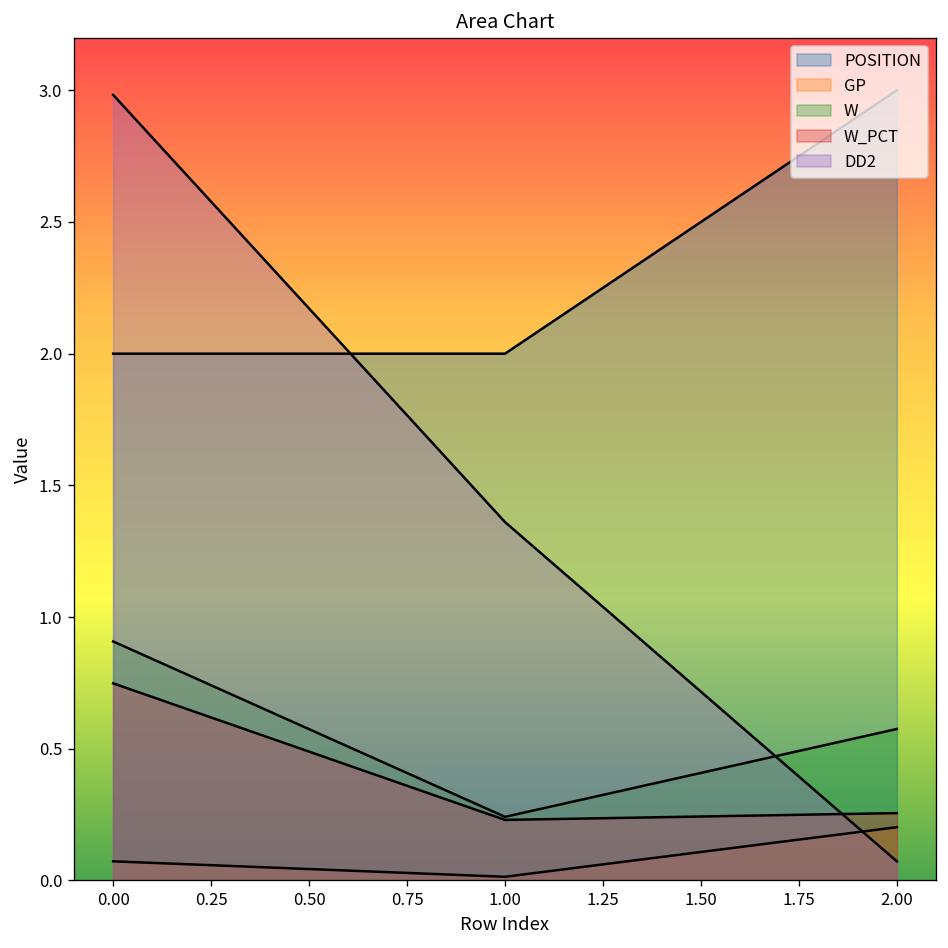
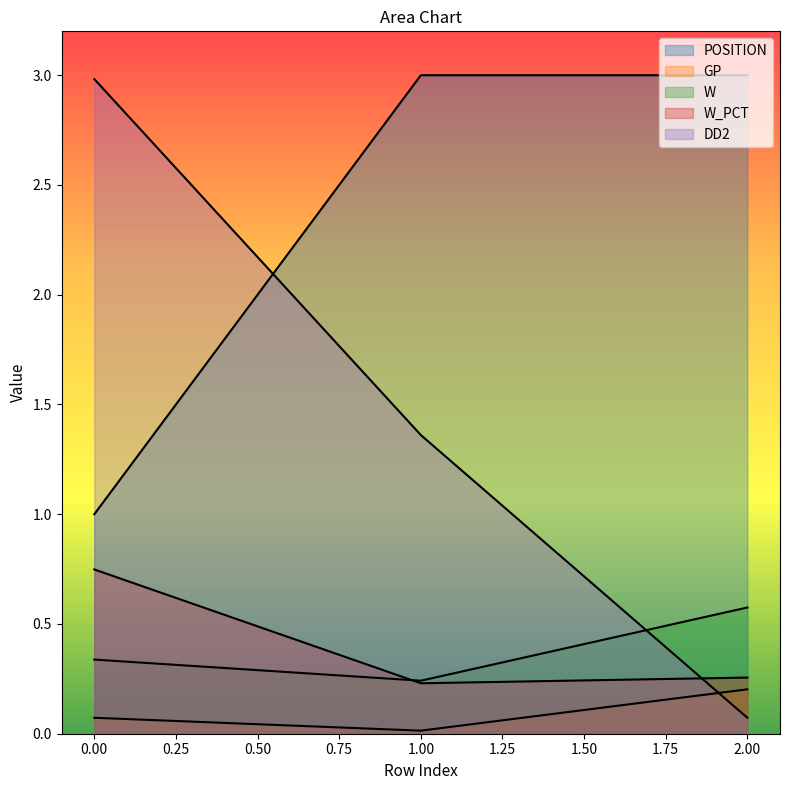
  {
    "POSITION": {
-     "0.00": 2,
-     "1.00": 2
+     "0.00": 1,
+     "1.00": 3
    },
    "W": {
-     "0.00": 0.91,
+     "0.00": 0.34,
      "1.00": 0.24,
      "2.00": 0.58
    },
    "DD2": {
      "0.00": 2.98,
      "1.00": 1.36,
      "2.00": 0.07
    }
  }
